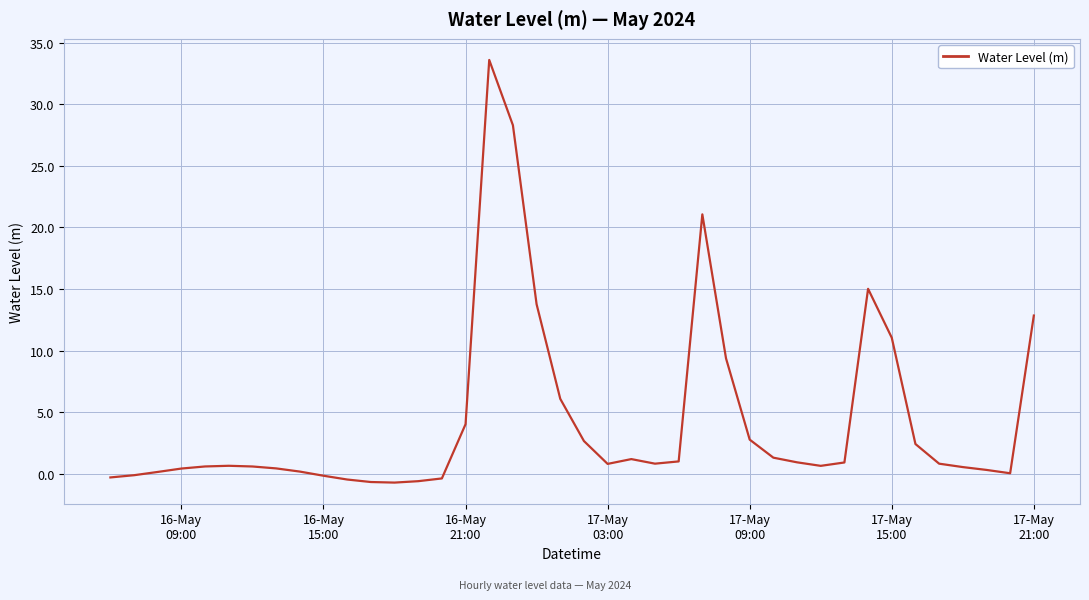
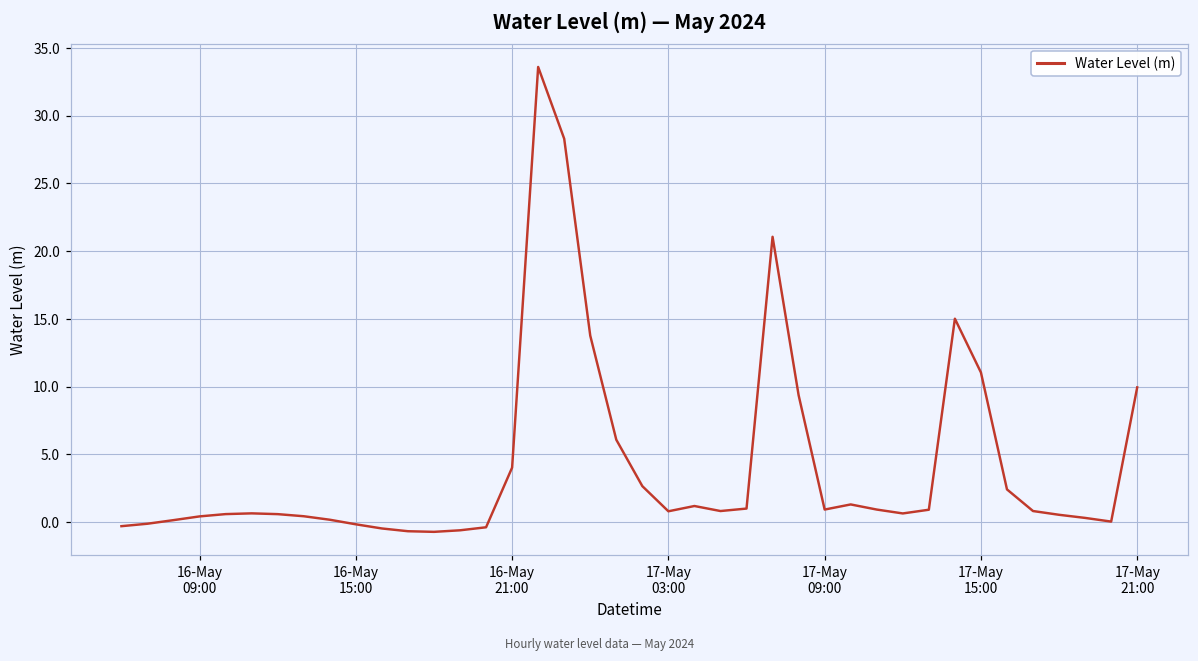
  {
    "16-May 09:00": 0.4,
    "16-May 15:00": -0.2,
    "16-May 21:00": 4.0,
    "17-May 03:00": 0.8,
-   "17-May 09:00": 2.8,
+   "17-May 09:00": 0.9,
    "17-May 15:00": 11.1,
-   "17-May 21:00": 12.9
+   "17-May 21:00": 10.0
  }
